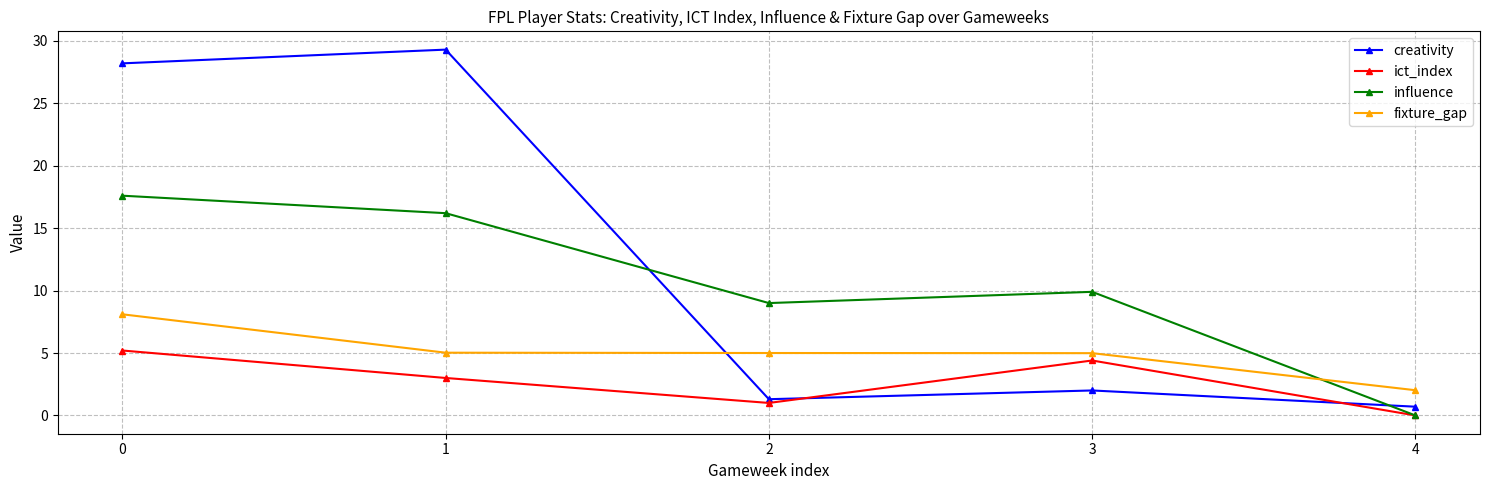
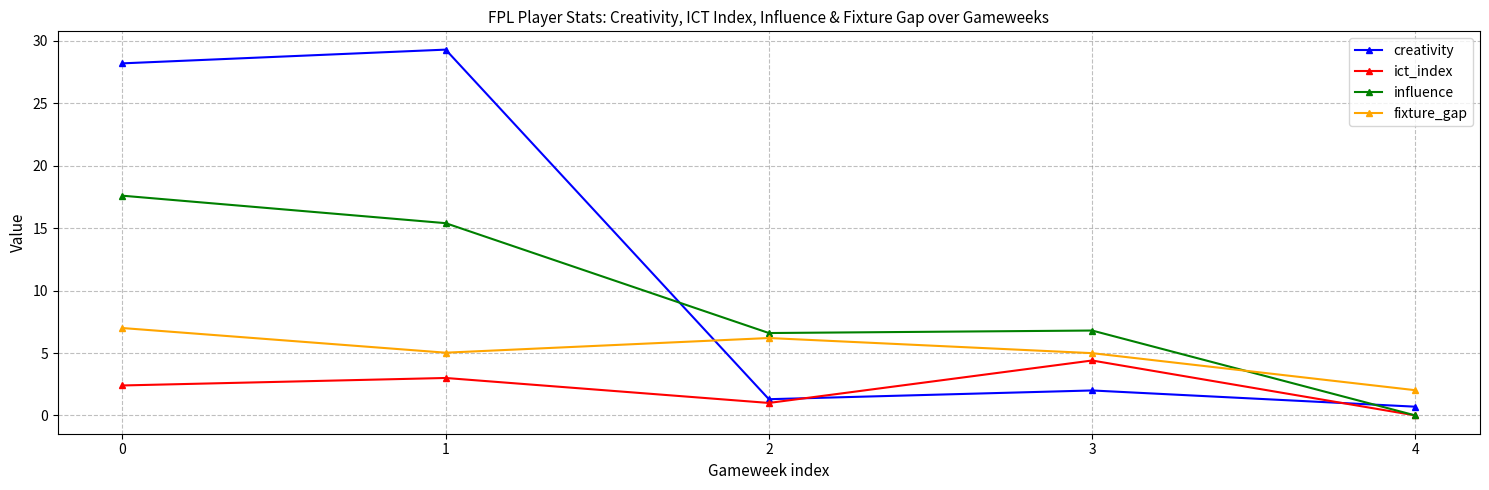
  {
    "creativity": {
      "0": 28.2,
      "1": 29.3,
      "2": 1.3,
      "3": 2.0,
      "4": 0.7
    },
    "ict_index": {
-     "0": 5.2,
+     "0": 2.4,
      "1": 3.0,
      "2": 1.0,
      "3": 4.4
    },
    "influence": {
      "0": 17.6,
-     "1": 16.2,
-     "2": 9.0,
-     "3": 9.9
+     "1": 15.4,
+     "2": 6.6,
+     "3": 6.8
    },
    "fixture_gap": {
-     "0": 8.1,
+     "0": 7.0,
      "1": 5.0,
-     "2": 5.0,
+     "2": 6.2,
      "3": 5.0,
      "4": 2.0
    }
  }
